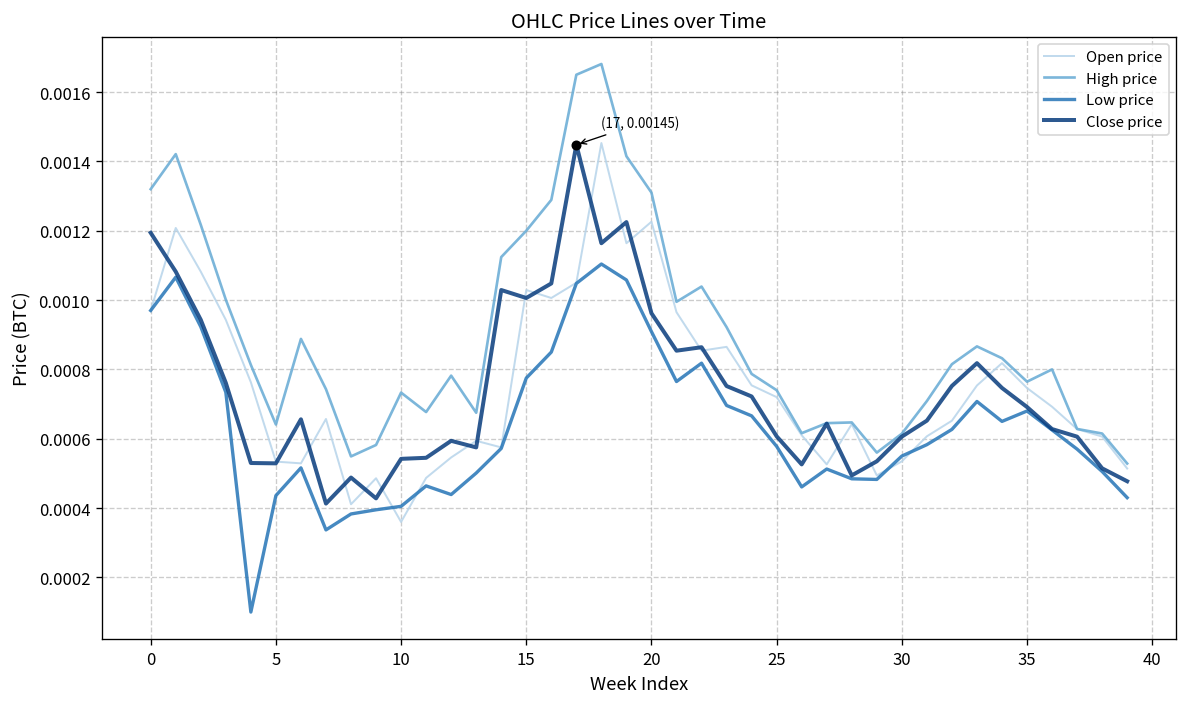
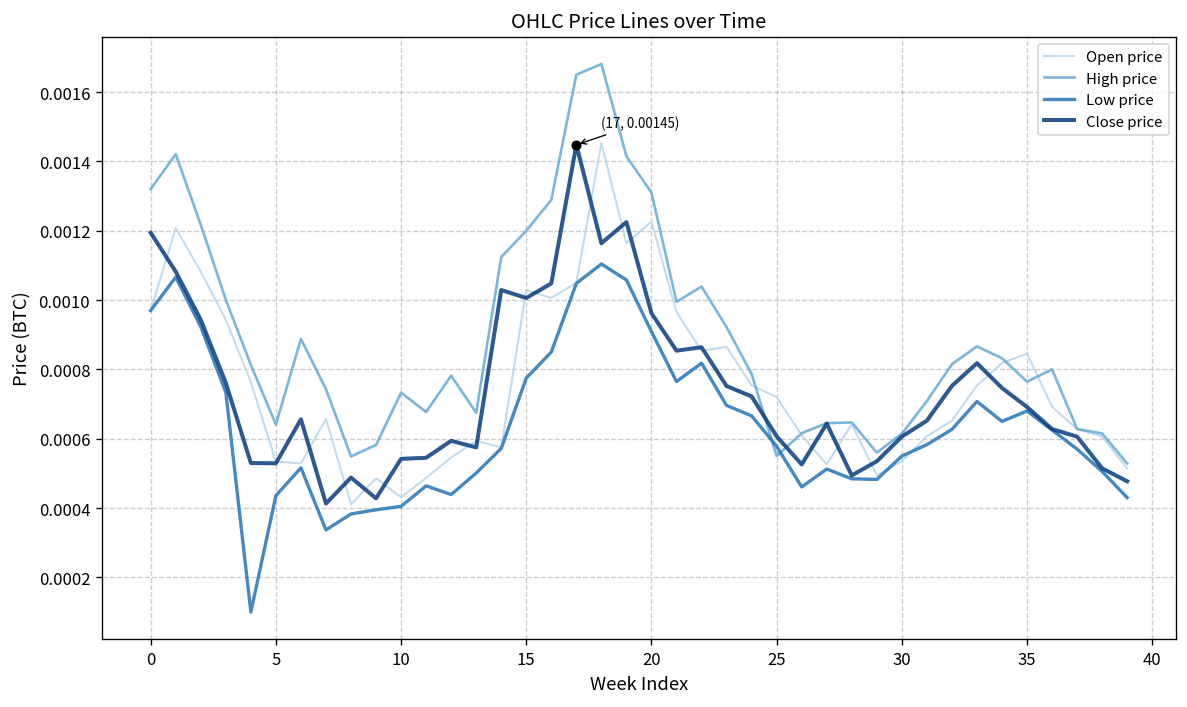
  {
    "Open price": {
-     "10": 0.00036,
+     "10": 0.00043,
      "15": 0.00103,
      "20": 0.00123,
      "25": 0.00072,
      "30": 0.00053,
-     "35": 0.00075
+     "35": 0.00085
    },
    "High price": {
      "0": 0.00132,
      "5": 0.00064,
      "10": 0.00073,
      "15": 0.00120,
      "20": 0.00131,
-     "25": 0.00074,
+     "25": 0.00055,
      "35": 0.00076
    },
    "Low price": {
      "5": 0.00044,
      "10": 0.00041,
      "15": 0.00078,
      "20": 0.00091,
      "25": 0.00058,
      "30": 0.00055,
      "35": 0.00068
    },
    "Close price": {
      "0": 0.00119,
      "10": 0.00054,
      "15": 0.00101,
      "20": 0.00096,
      "25": 0.00061,
      "35": 0.00069
    }
  }
